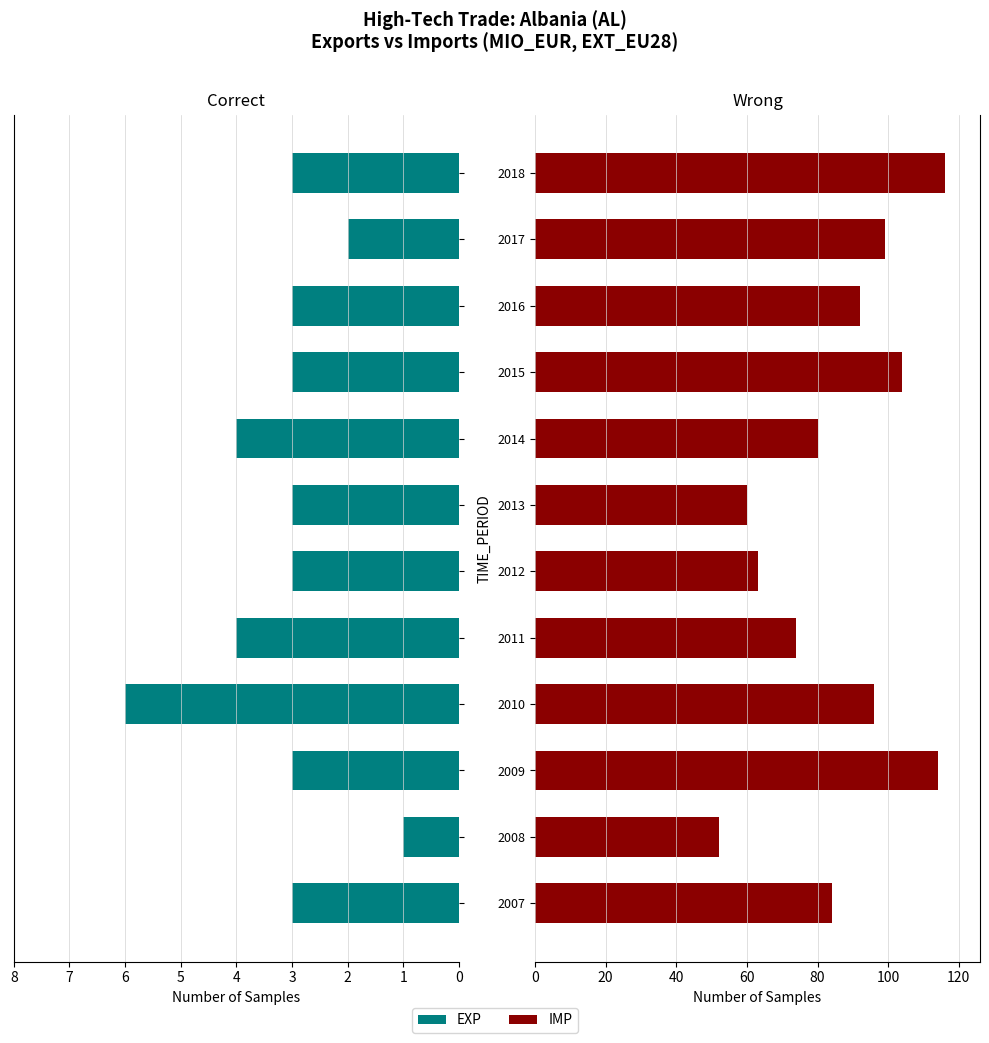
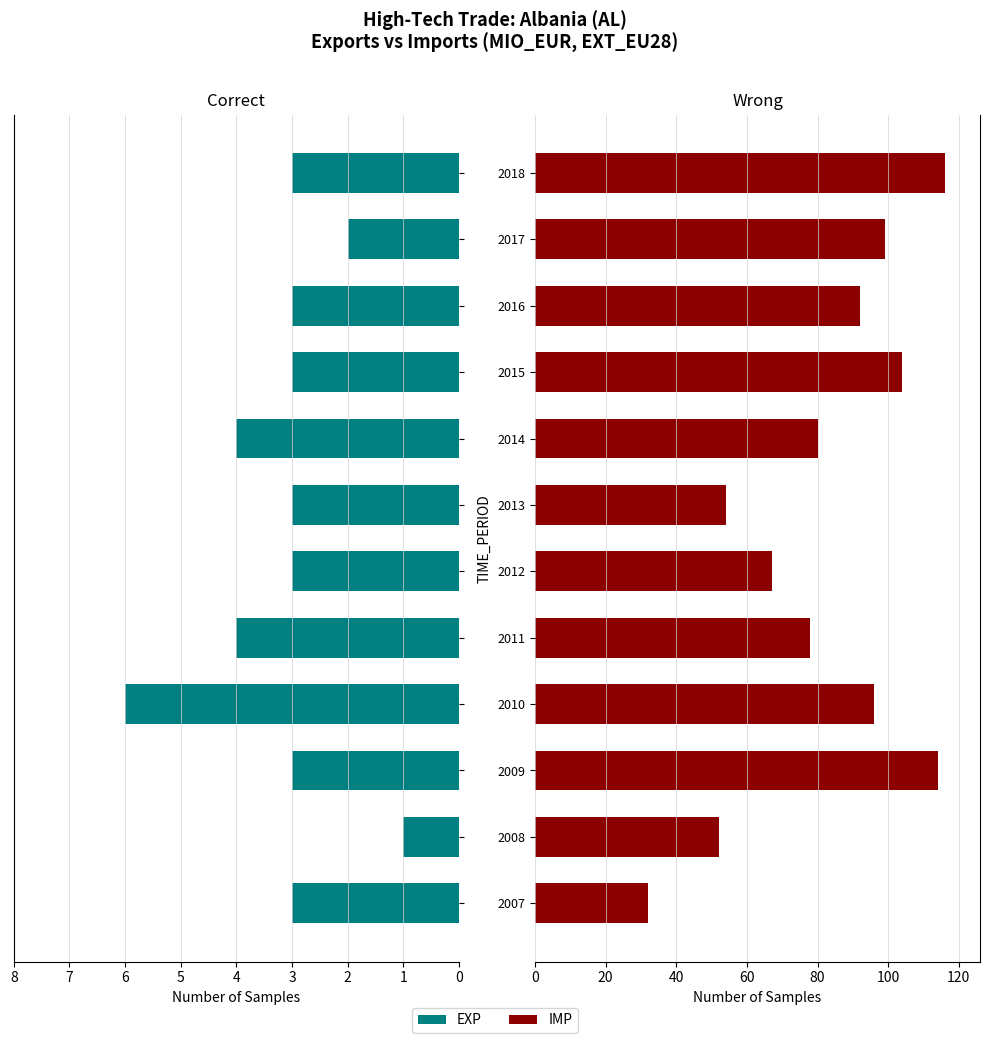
  {
    "Wrong": {
      "2018": 116,
      "2017": 99,
      "2016": 92,
      "2015": 104,
      "2014": 80,
-     "2013": 60,
-     "2012": 63,
-     "2011": 74,
+     "2013": 54,
+     "2012": 67,
+     "2011": 78,
      "2010": 96,
      "2009": 114,
      "2008": 52,
-     "2007": 84
+     "2007": 32
    }
  }
